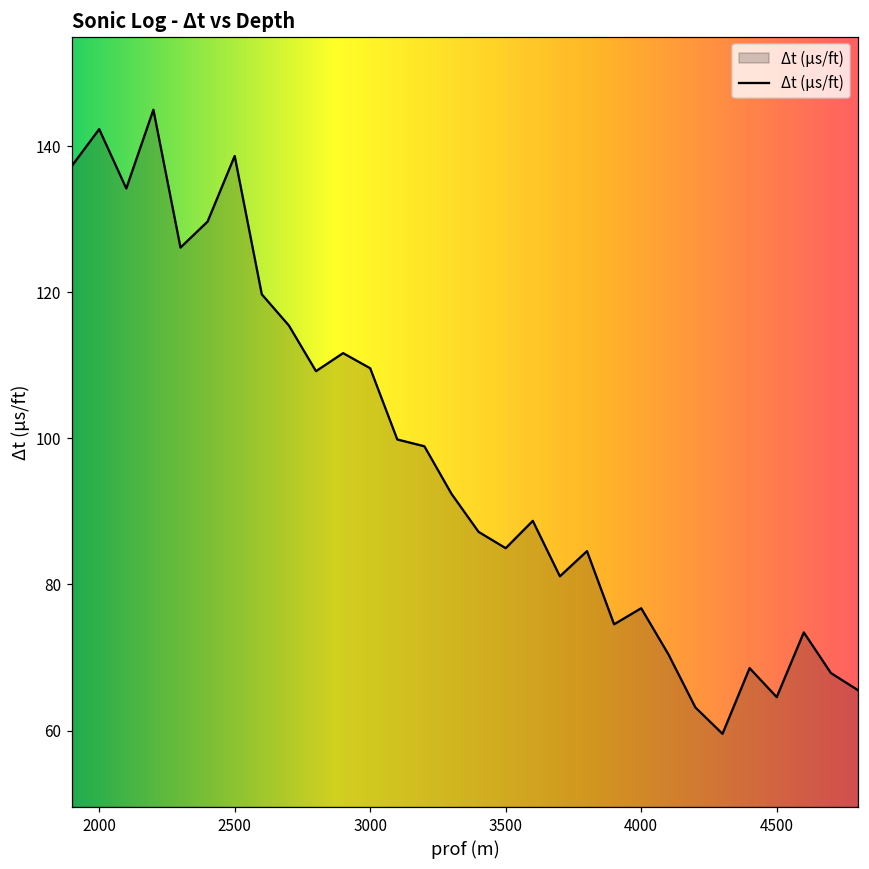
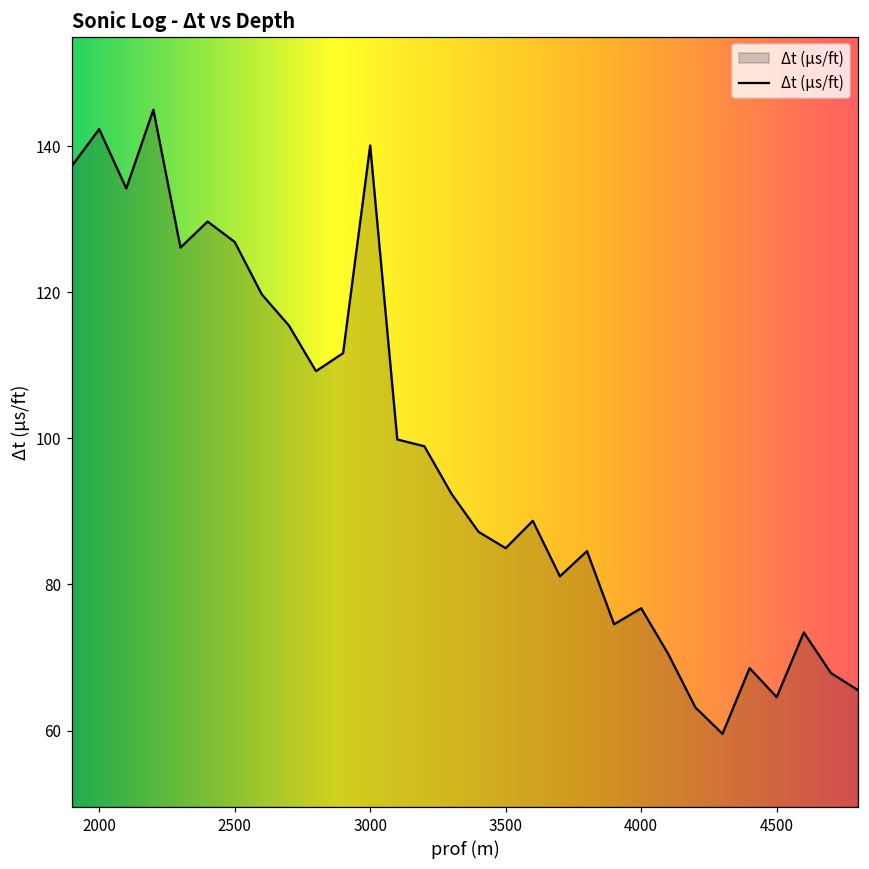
  {
    "2000": 142,
-   "2500": 139,
-   "3000": 110,
+   "2500": 127,
+   "3000": 140,
    "3500": 85,
    "4000": 77,
    "4500": 65
  }
